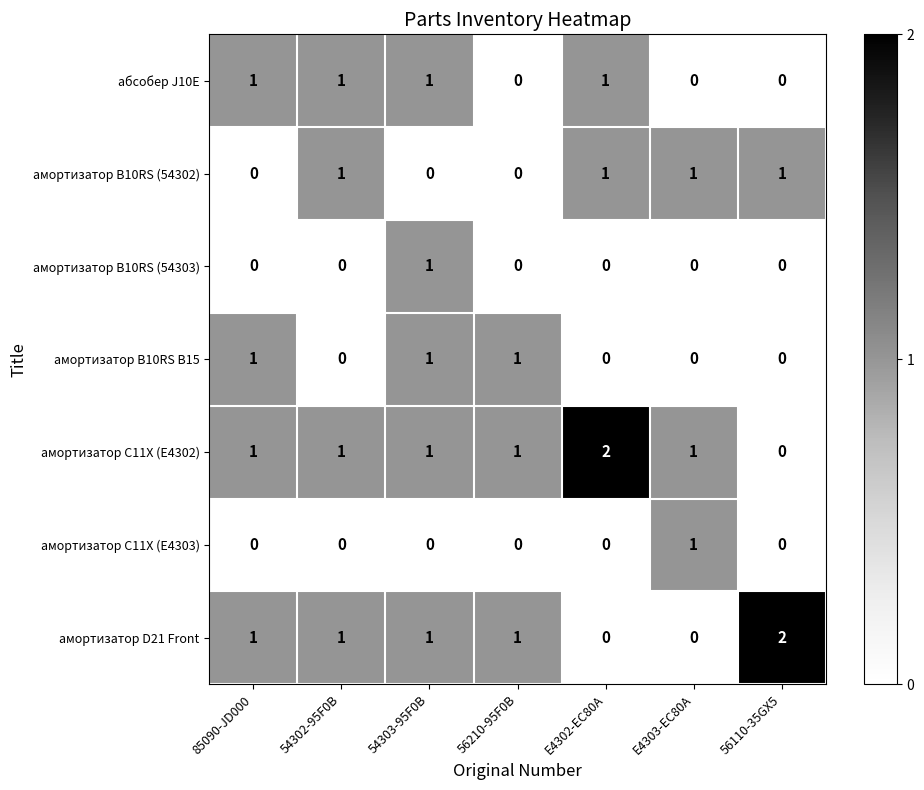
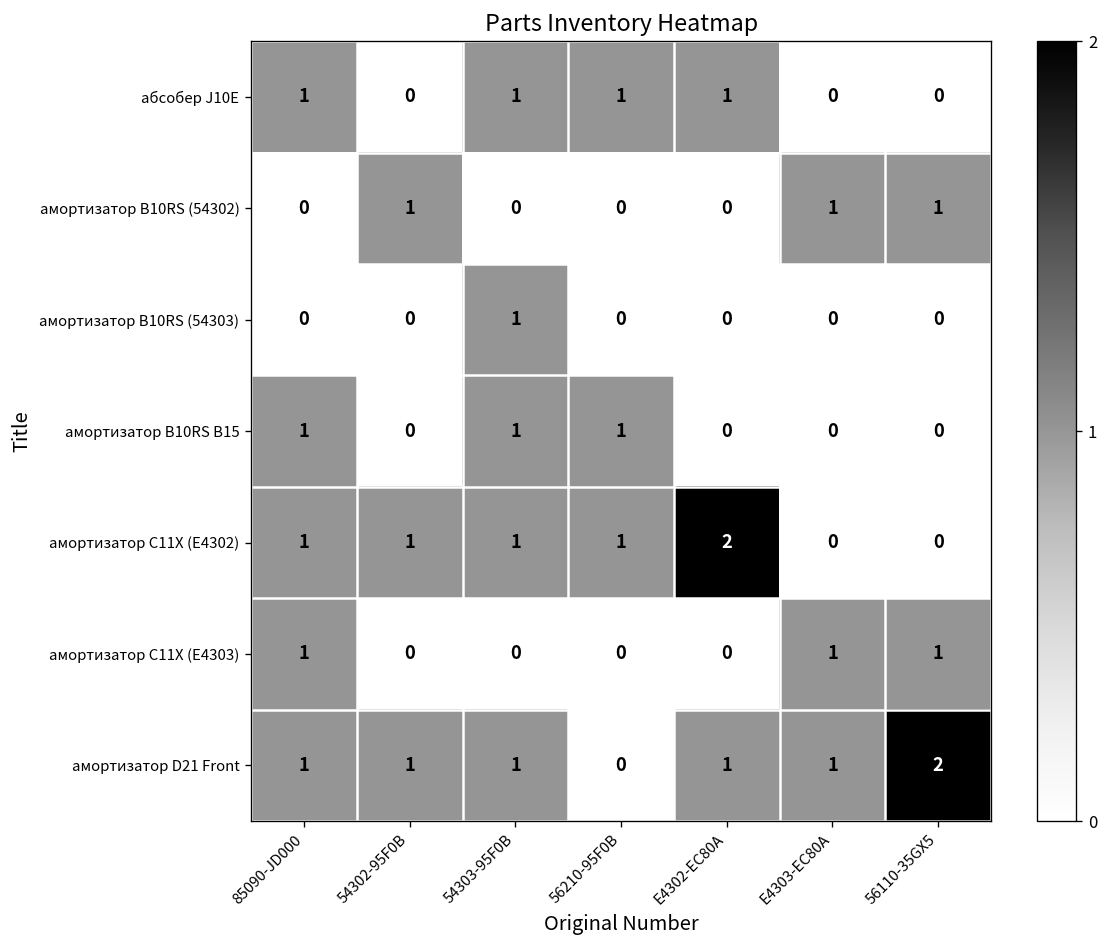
  {
    "абсобер J10E": {
      "85090-JD000": 1,
-     "54302-95F0B": 1,
+     "54302-95F0B": 0,
      "54303-95F0B": 1,
-     "56210-95F0B": 0,
+     "56210-95F0B": 1,
      "E4302-EC80A": 1,
      "E4303-EC80A": 0,
      "56110-35GX5": 0
    },
    "амортизатор B10RS (54302)": {
      "85090-JD000": 0,
      "54302-95F0B": 1,
      "54303-95F0B": 0,
      "56210-95F0B": 0,
-     "E4302-EC80A": 1,
+     "E4302-EC80A": 0,
      "E4303-EC80A": 1,
      "56110-35GX5": 1
    },
    "амортизатор B10RS (54303)": {
      "85090-JD000": 0,
      "54302-95F0B": 0,
      "54303-95F0B": 1,
      "56210-95F0B": 0,
      "E4302-EC80A": 0,
      "E4303-EC80A": 0,
      "56110-35GX5": 0
    },
    "амортизатор B10RS B15": {
      "85090-JD000": 1,
      "54302-95F0B": 0,
      "54303-95F0B": 1,
      "56210-95F0B": 1,
      "E4302-EC80A": 0,
      "E4303-EC80A": 0,
      "56110-35GX5": 0
    },
    "амортизатор C11X (E4302)": {
      "85090-JD000": 1,
      "54302-95F0B": 1,
      "54303-95F0B": 1,
      "56210-95F0B": 1,
      "E4302-EC80A": 2,
-     "E4303-EC80A": 1,
+     "E4303-EC80A": 0,
      "56110-35GX5": 0
    },
    "амортизатор C11X (E4303)": {
-     "85090-JD000": 0,
+     "85090-JD000": 1,
      "54302-95F0B": 0,
      "54303-95F0B": 0,
      "56210-95F0B": 0,
      "E4302-EC80A": 0,
      "E4303-EC80A": 1,
-     "56110-35GX5": 0
+     "56110-35GX5": 1
    },
    "амортизатор D21 Front": {
      "85090-JD000": 1,
      "54302-95F0B": 1,
      "54303-95F0B": 1,
-     "56210-95F0B": 1,
-     "E4302-EC80A": 0,
-     "E4303-EC80A": 0,
+     "56210-95F0B": 0,
+     "E4302-EC80A": 1,
+     "E4303-EC80A": 1,
      "56110-35GX5": 2
    }
  }
